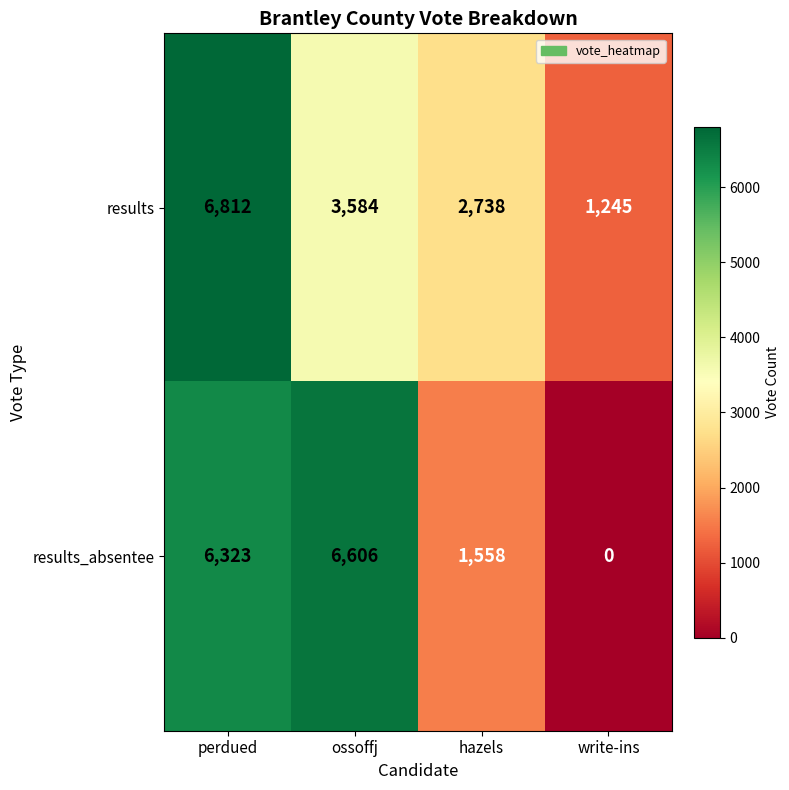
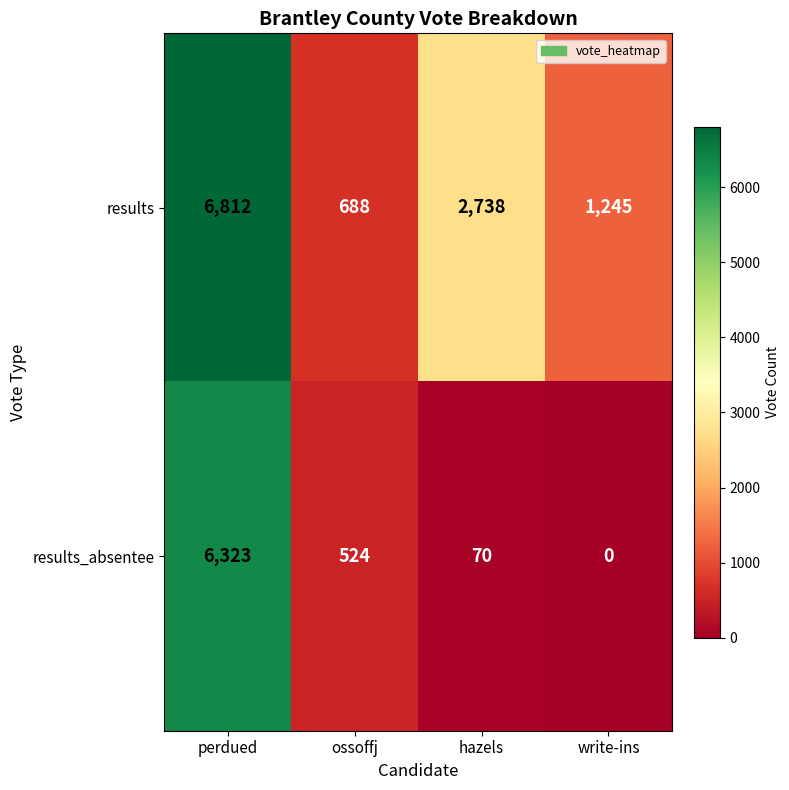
  {
    "results": {
      "perdued": "6,812",
-     "ossoffj": "3,584",
+     "ossoffj": "688",
      "hazels": "2,738",
      "write-ins": "1,245"
    },
    "results_absentee": {
      "perdued": "6,323",
-     "ossoffj": "6,606",
-     "hazels": "1,558",
+     "ossoffj": "524",
+     "hazels": "70",
      "write-ins": "0"
    }
  }
